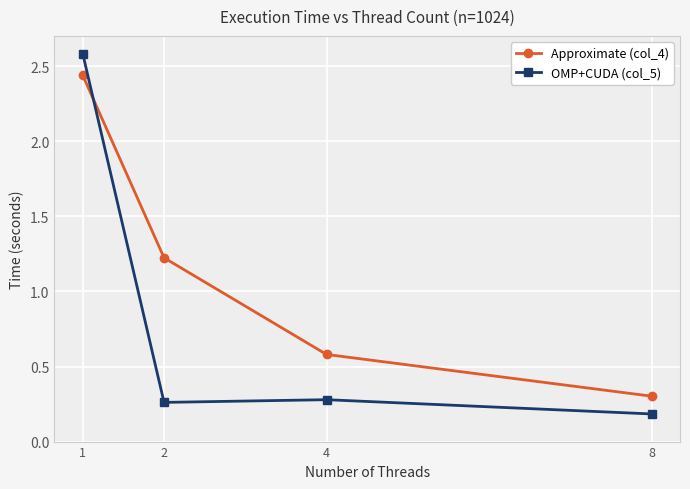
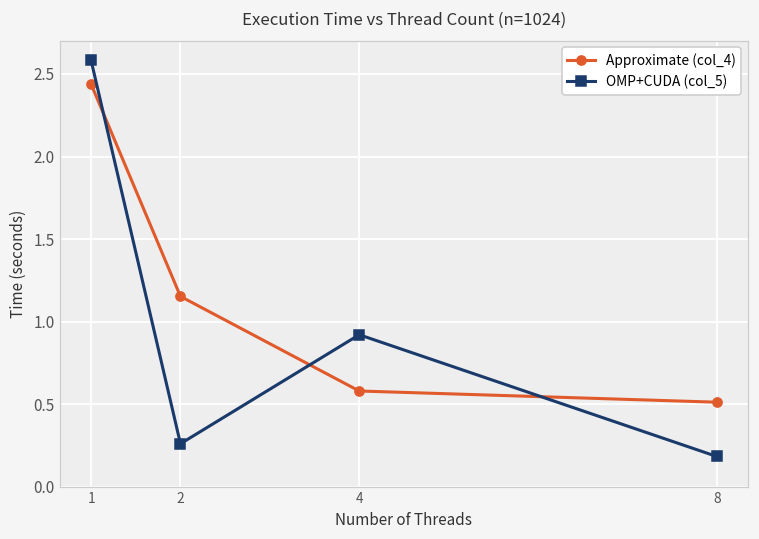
  {
    "Approximate (col_4)": {
      "1": 2.44,
-     "2": 1.22,
+     "2": 1.15,
      "4": 0.58,
-     "8": 0.30
+     "8": 0.51
    },
    "OMP+CUDA (col_5)": {
      "1": 2.58,
      "2": 0.26,
-     "4": 0.28,
+     "4": 0.92,
      "8": 0.18
    }
  }
